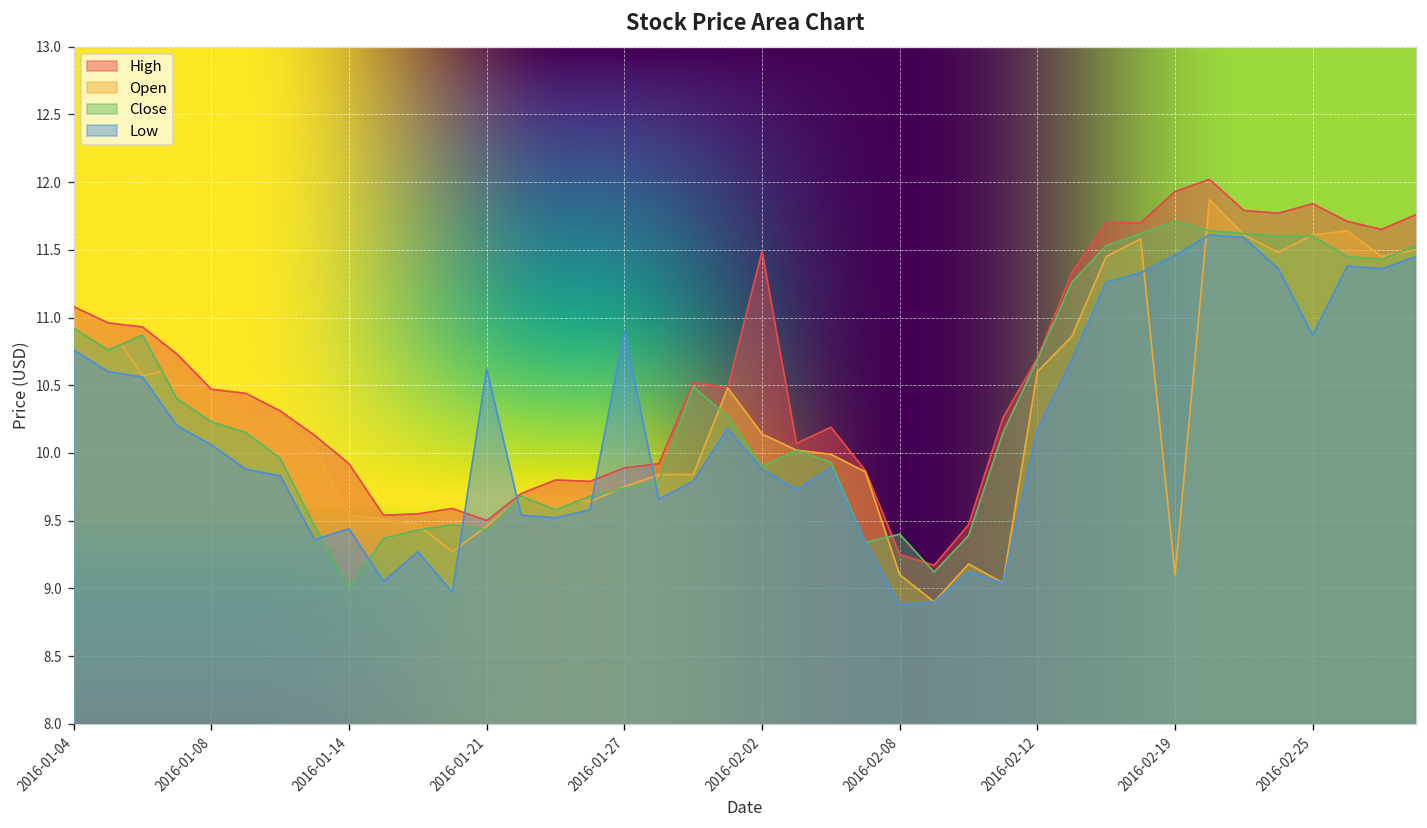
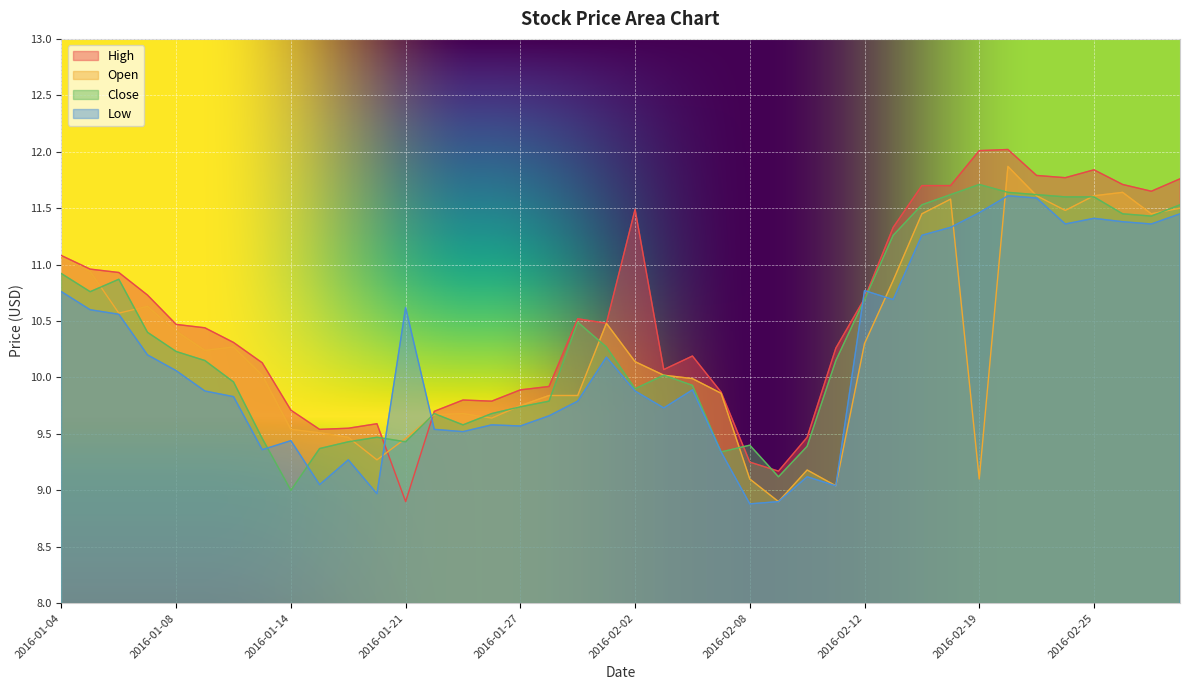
  {
    "High": {
      "2016-01-08": 10.47,
-     "2016-01-14": 9.92,
-     "2016-01-21": 9.5,
+     "2016-01-14": 9.71,
+     "2016-01-21": 8.9,
      "2016-01-27": 9.89,
      "2016-02-02": 11.49,
      "2016-02-08": 9.25,
-     "2016-02-19": 11.93,
+     "2016-02-19": 12.01,
      "2016-02-25": 11.84
    },
    "Open": {
      "2016-01-08": 10.4,
      "2016-01-14": 9.54,
      "2016-01-21": 9.46,
      "2016-02-02": 10.14,
      "2016-02-08": 9.1,
-     "2016-02-12": 10.6,
+     "2016-02-12": 10.3,
      "2016-02-19": 9.1
    },
    "Close": {
      "2016-01-04": 10.92,
      "2016-01-08": 10.23,
      "2016-01-14": 9.00,
      "2016-01-21": 9.43,
      "2016-02-08": 9.40,
      "2016-02-19": 11.71
    },
    "Low": {
      "2016-01-04": 10.76,
      "2016-01-08": 10.06,
      "2016-01-14": 9.44,
      "2016-01-21": 10.62,
-     "2016-01-27": 10.90,
+     "2016-01-27": 9.57,
      "2016-02-08": 8.88,
-     "2016-02-12": 10.17,
+     "2016-02-12": 10.77,
      "2016-02-19": 11.46,
-     "2016-02-25": 10.87
+     "2016-02-25": 11.41
    }
  }
